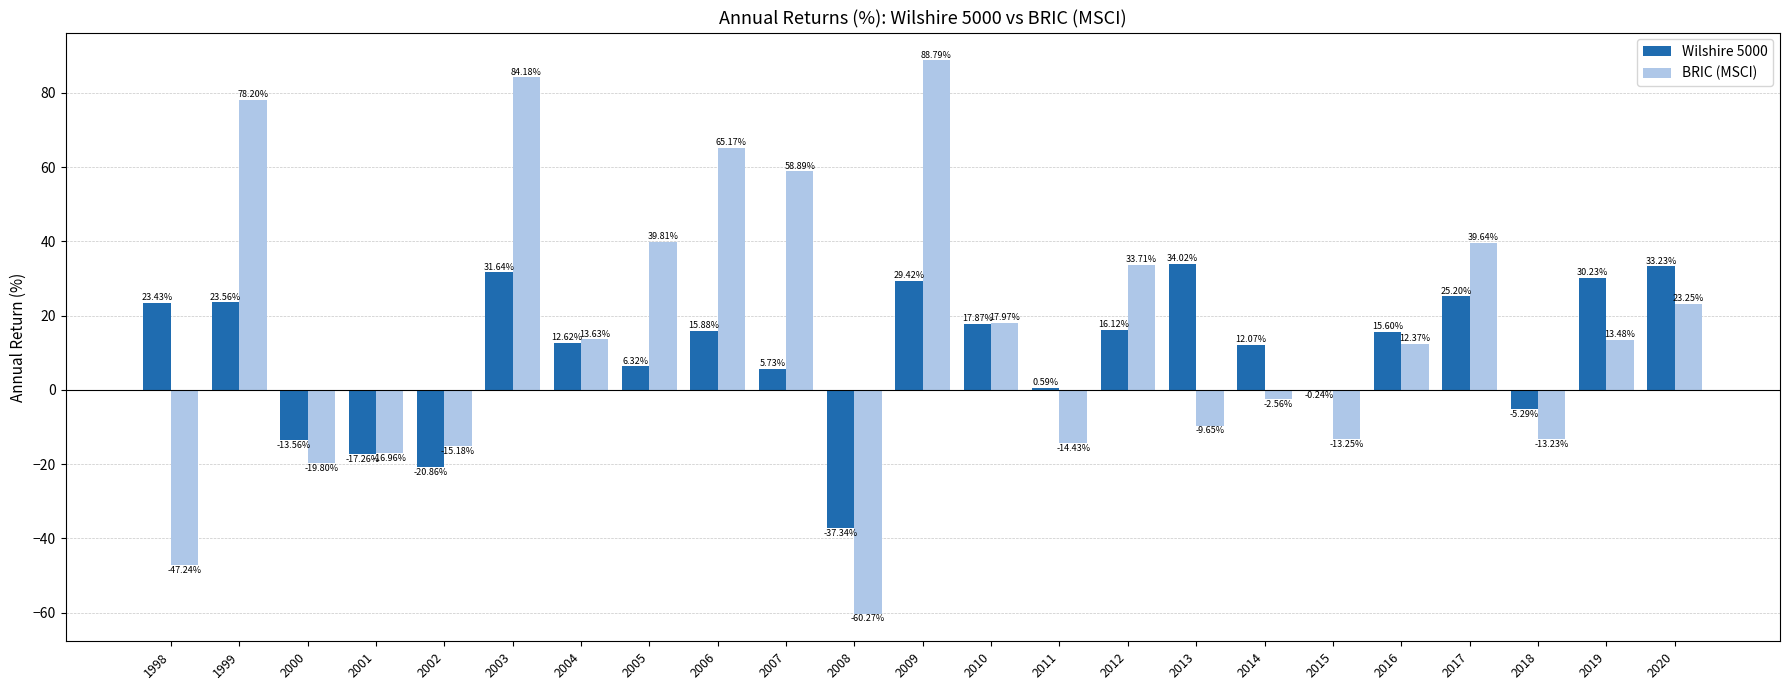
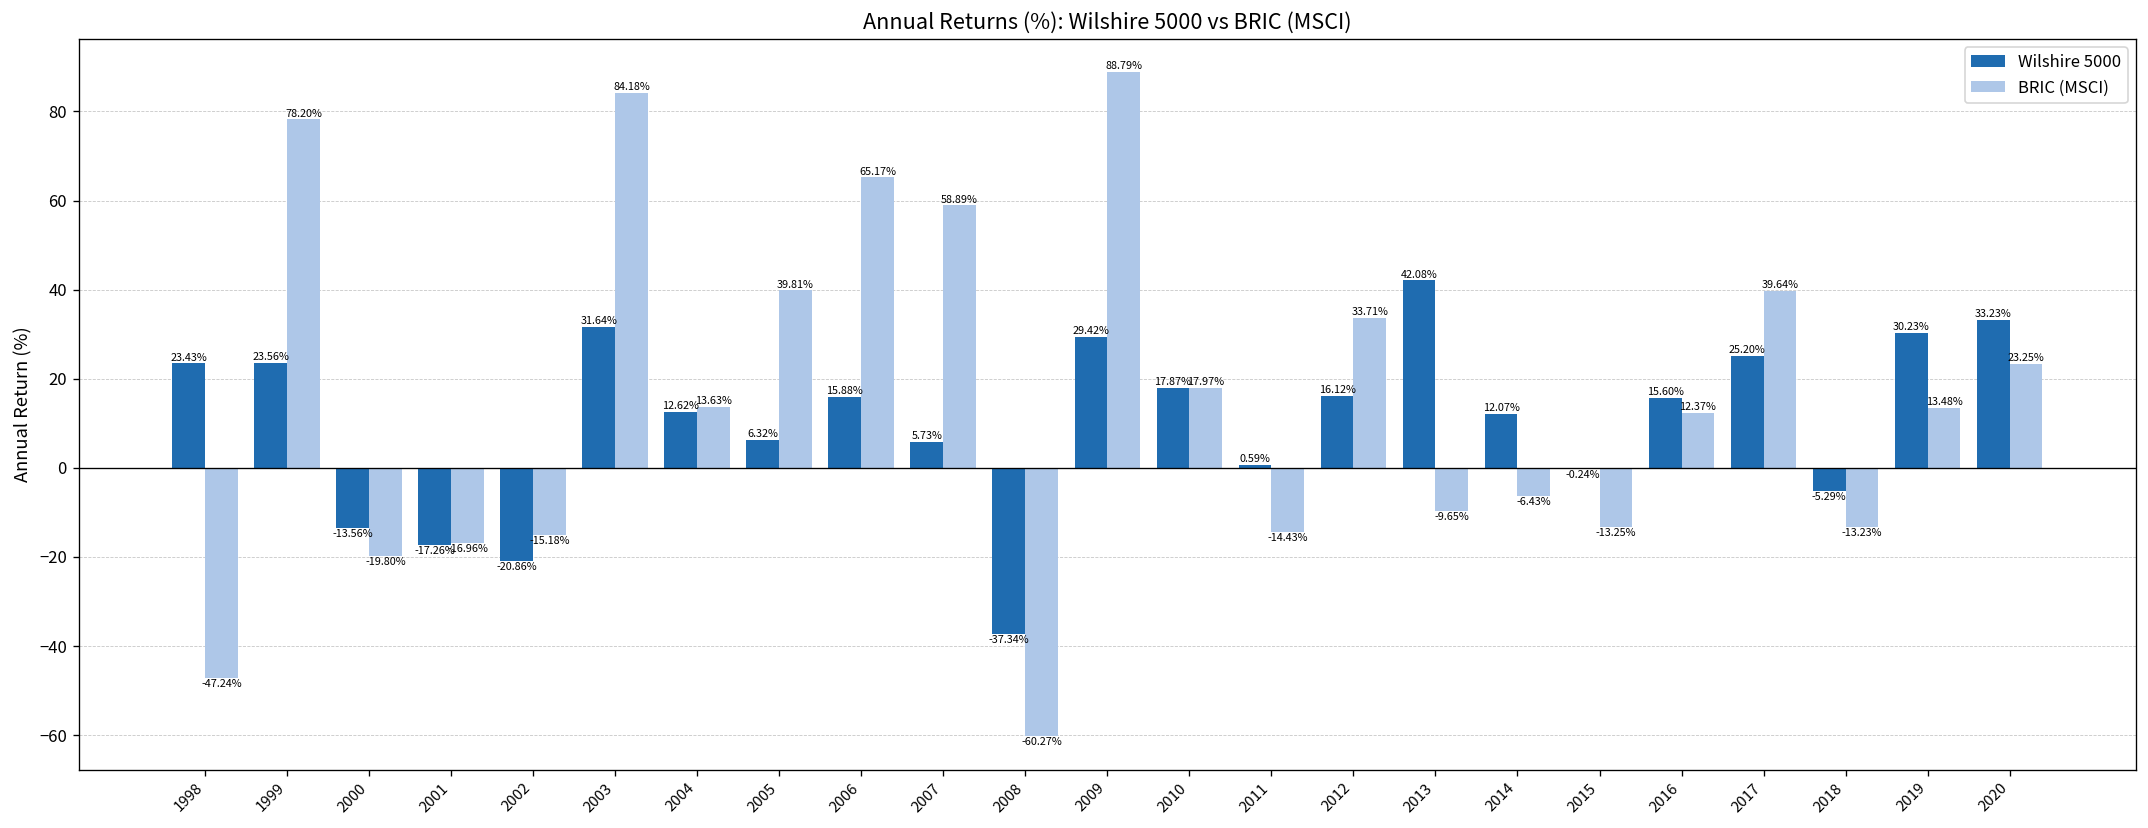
  {
    "Wilshire 5000": {
      "1998": "23.43%",
      "1999": "23.56%",
      "2000": "-13.56%",
      "2002": "-20.86%",
      "2003": "31.64%",
      "2004": "12.62%",
      "2005": "6.32%",
      "2006": "15.88%",
      "2007": "5.73%",
      "2008": "-37.34%",
      "2009": "29.42%",
      "2010": "17.87%",
      "2011": "0.59%",
      "2012": "16.12%",
-     "2013": "34.02%",
+     "2013": "42.08%",
      "2014": "12.07%",
      "2015": "-0.24%",
      "2016": "15.60%",
      "2017": "25.20%",
      "2018": "-5.29%",
      "2019": "30.23%",
      "2020": "33.23%"
    },
    "BRIC (MSCI)": {
      "1998": "-47.24%",
      "1999": "78.20%",
      "2000": "-19.80%",
      "2002": "-15.18%",
      "2003": "84.18%",
      "2004": "13.63%",
      "2005": "39.81%",
      "2006": "65.17%",
      "2007": "58.89%",
      "2008": "-60.27%",
      "2009": "88.79%",
      "2010": "17.97%",
      "2011": "-14.43%",
      "2012": "33.71%",
      "2013": "-9.65%",
-     "2014": "-2.56%",
+     "2014": "-6.43%",
      "2015": "-13.25%",
      "2016": "12.37%",
      "2017": "39.64%",
      "2018": "-13.23%",
      "2019": "13.48%",
      "2020": "23.25%"
    }
  }
